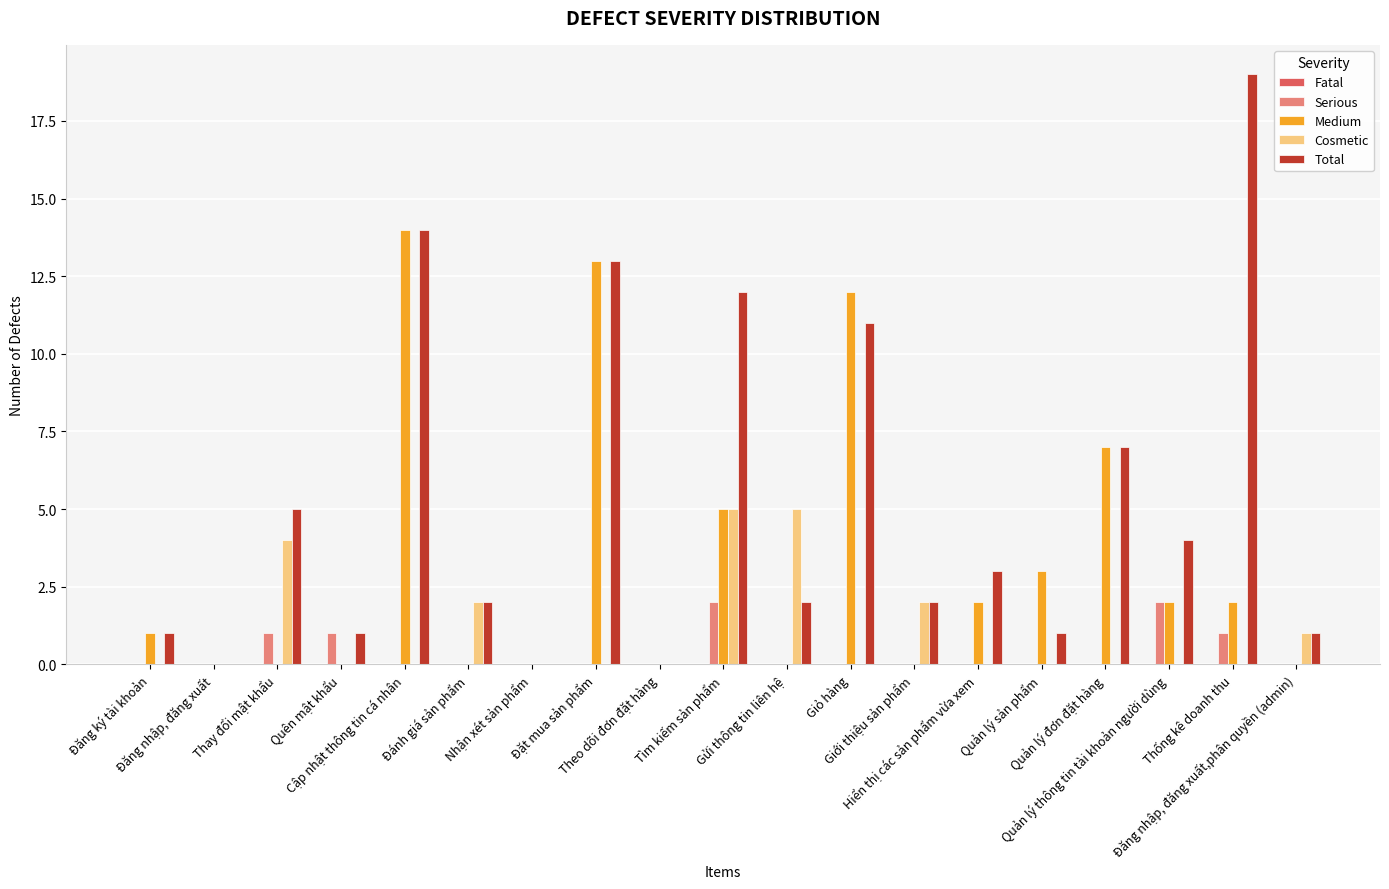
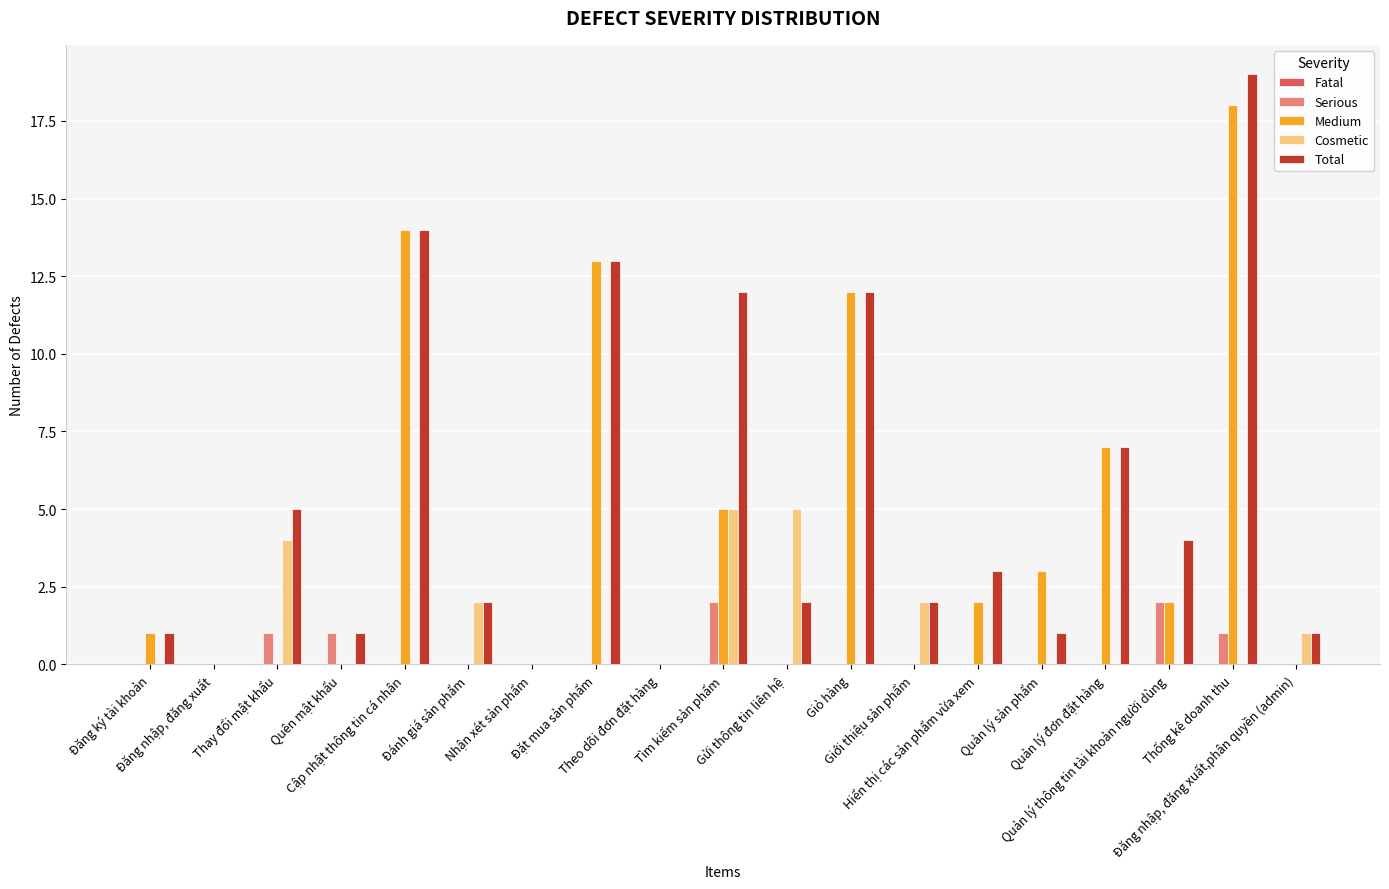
  {
    "Medium": {
      "Đăng ký tài khoản": 1,
      "Đăng nhập, đăng xuất": 0,
      "Thay đổi mật khẩu": 0,
      "Quên mật khẩu": 0,
      "Cập nhật thông tin cá nhân": 14,
      "Đánh giá sản phẩm": 0,
      "Nhận xét sản phẩm": 0,
      "Đặt mua sản phẩm": 13,
      "Theo dõi đơn đặt hàng": 0,
      "Tìm kiếm sản phẩm": 5,
      "Gửi thông tin liên hệ": 0,
      "Giỏ hàng": 12,
      "Giới thiệu sản phẩm": 0,
      "Hiển thị các sản phẩm vừa xem": 2,
      "Quản lý sản phẩm": 3,
      "Quản lý đơn đặt hàng": 7,
      "Quản lý thông tin tài khoản người dùng": 2,
-     "Thống kê doanh thu": 2,
+     "Thống kê doanh thu": 18,
      "Đăng nhập, đăng xuất,phân quyền (admin)": 0
    },
    "Cosmetic": {
      "Đăng ký tài khoản": 0,
      "Đăng nhập, đăng xuất": 0,
      "Thay đổi mật khẩu": 4,
      "Quên mật khẩu": 0,
      "Cập nhật thông tin cá nhân": 0,
      "Đánh giá sản phẩm": 2,
      "Nhận xét sản phẩm": 0,
      "Đặt mua sản phẩm": 0,
      "Theo dõi đơn đặt hàng": 0,
      "Tìm kiếm sản phẩm": 5,
      "Gửi thông tin liên hệ": 5,
      "Giỏ hàng": 0,
      "Giới thiệu sản phẩm": 2,
      "Hiển thị các sản phẩm vừa xem": 0,
      "Quản lý sản phẩm": 0,
      "Quản lý đơn đặt hàng": 0,
      "Quản lý thông tin tài khoản người dùng": 0,
      "Thống kê doanh thu": 0,
      "Đăng nhập, đăng xuất,phân quyền (admin)": 1
    },
    "Total": {
      "Đăng ký tài khoản": 1,
      "Đăng nhập, đăng xuất": 0,
      "Thay đổi mật khẩu": 5,
      "Quên mật khẩu": 1,
      "Cập nhật thông tin cá nhân": 14,
      "Đánh giá sản phẩm": 2,
      "Nhận xét sản phẩm": 0,
      "Đặt mua sản phẩm": 13,
      "Theo dõi đơn đặt hàng": 0,
      "Tìm kiếm sản phẩm": 12,
      "Gửi thông tin liên hệ": 2,
-     "Giỏ hàng": 11,
+     "Giỏ hàng": 12,
      "Giới thiệu sản phẩm": 2,
      "Hiển thị các sản phẩm vừa xem": 3,
      "Quản lý sản phẩm": 1,
      "Quản lý đơn đặt hàng": 7,
      "Quản lý thông tin tài khoản người dùng": 4,
      "Thống kê doanh thu": 19,
      "Đăng nhập, đăng xuất,phân quyền (admin)": 1
    }
  }
